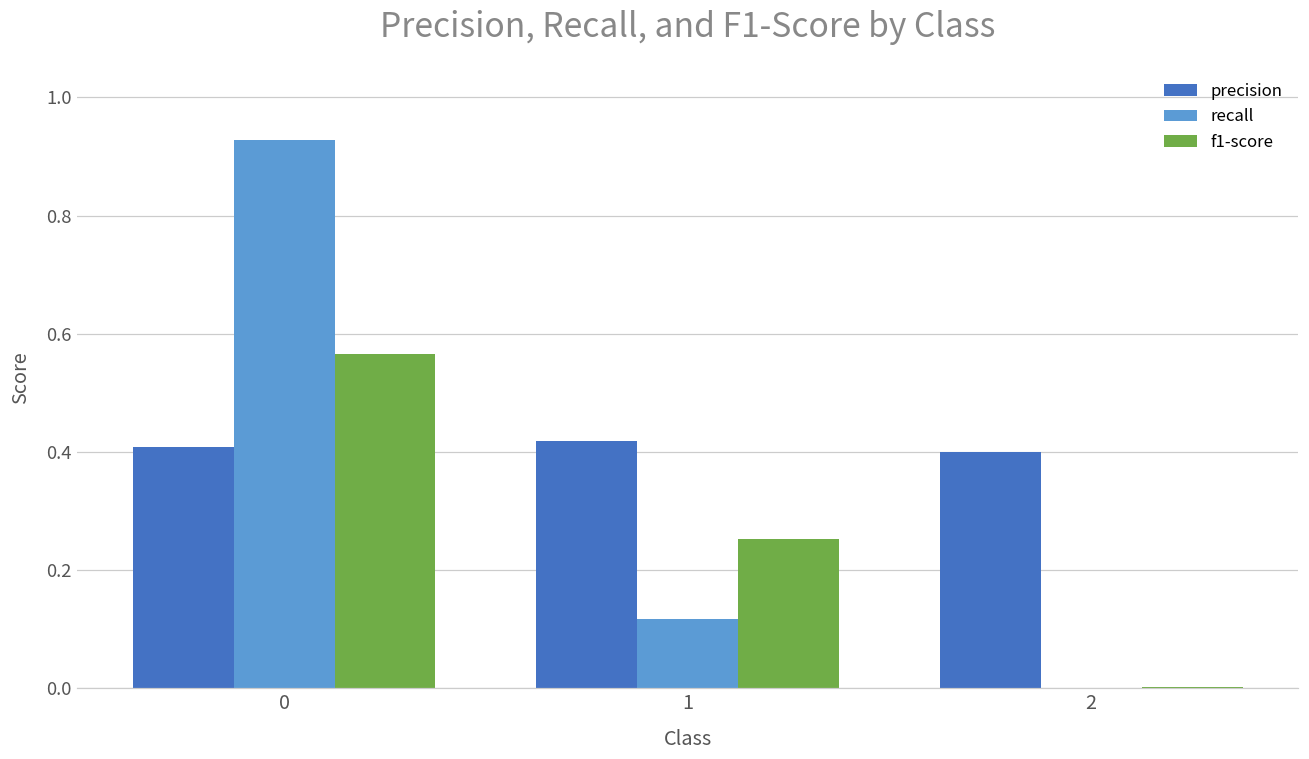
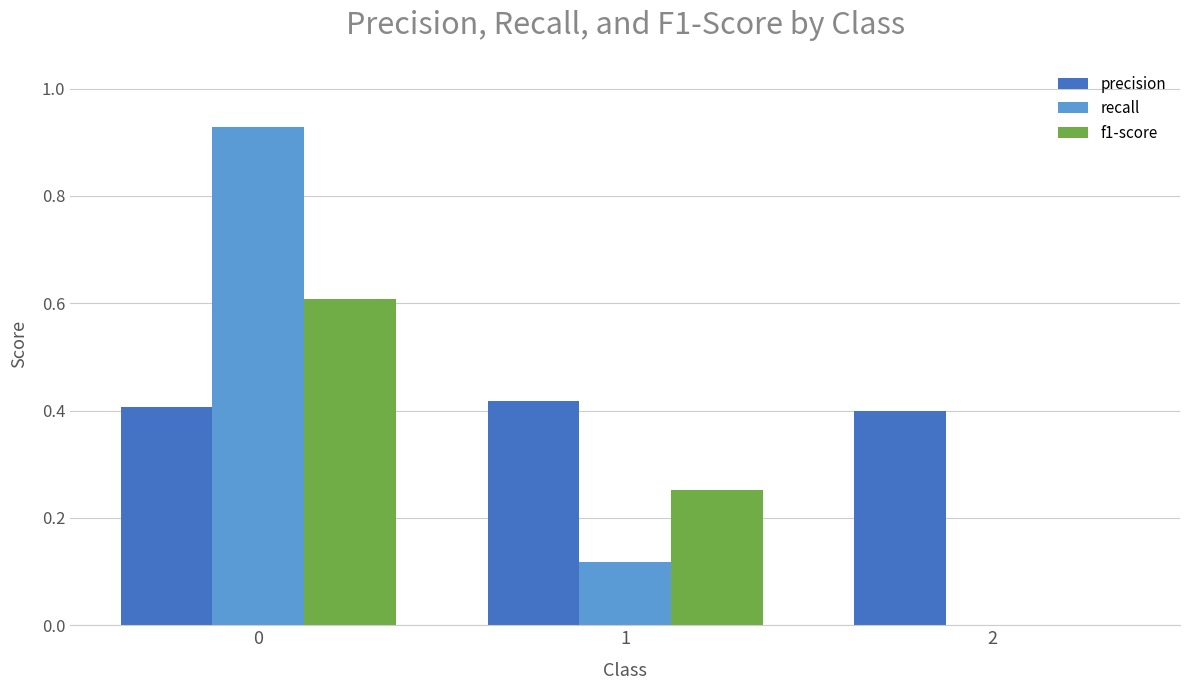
  {
    "f1-score": {
-     "0": 0.57,
+     "0": 0.61,
      "1": 0.25
    }
  }
